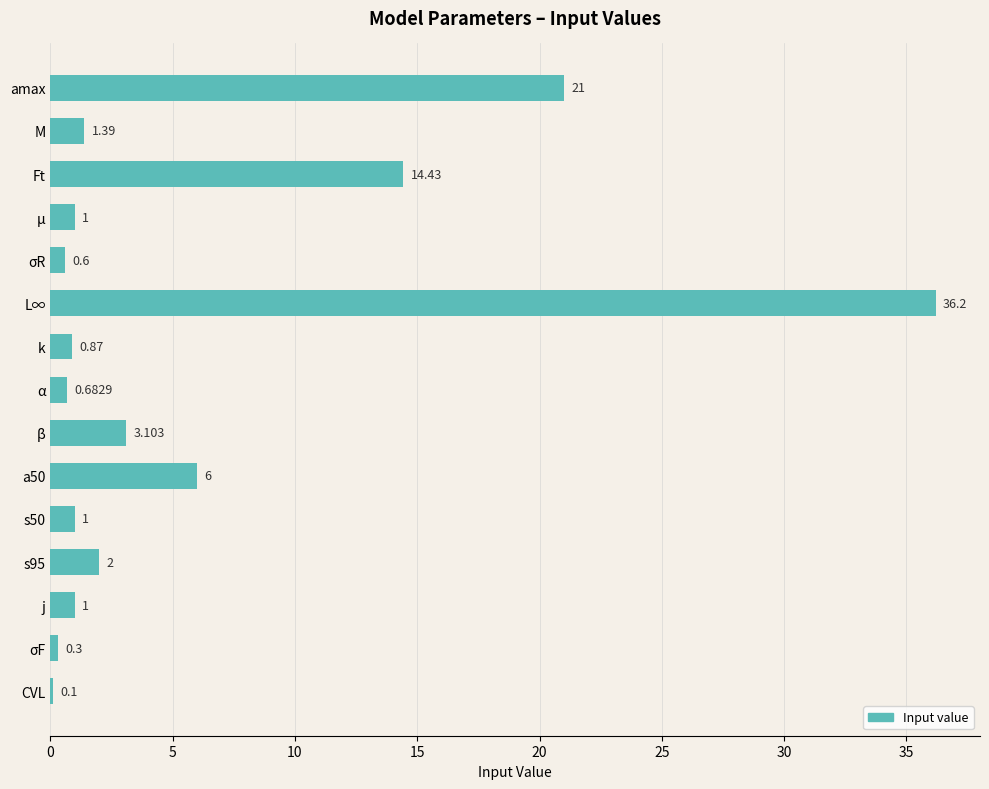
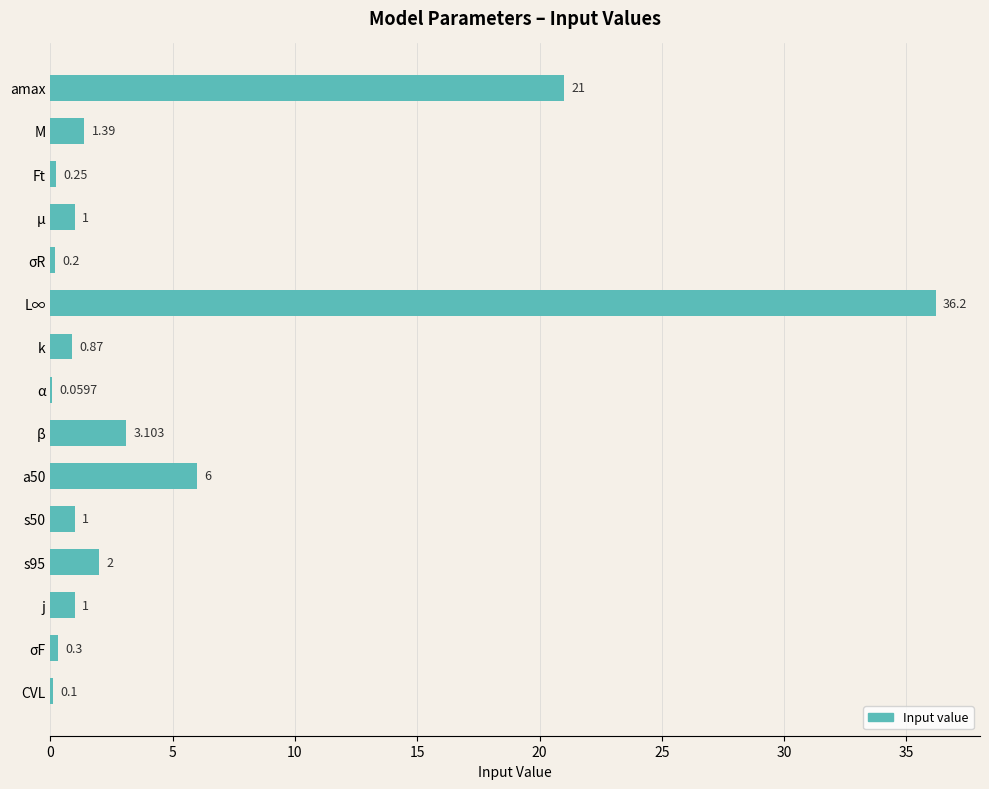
  {
    "amax": 21,
    "M": 1.39,
-   "Ft": 14.43,
+   "Ft": 0.25,
    "μ": 1,
-   "σR": 0.6,
+   "σR": 0.2,
    "L∞": 36.2,
    "k": 0.87,
-   "α": 0.6829,
+   "α": 0.0597,
    "β": 3.103,
    "a50": 6,
    "s50": 1,
    "s95": 2,
    "j": 1,
    "σF": 0.3,
    "CVL": 0.1
  }
